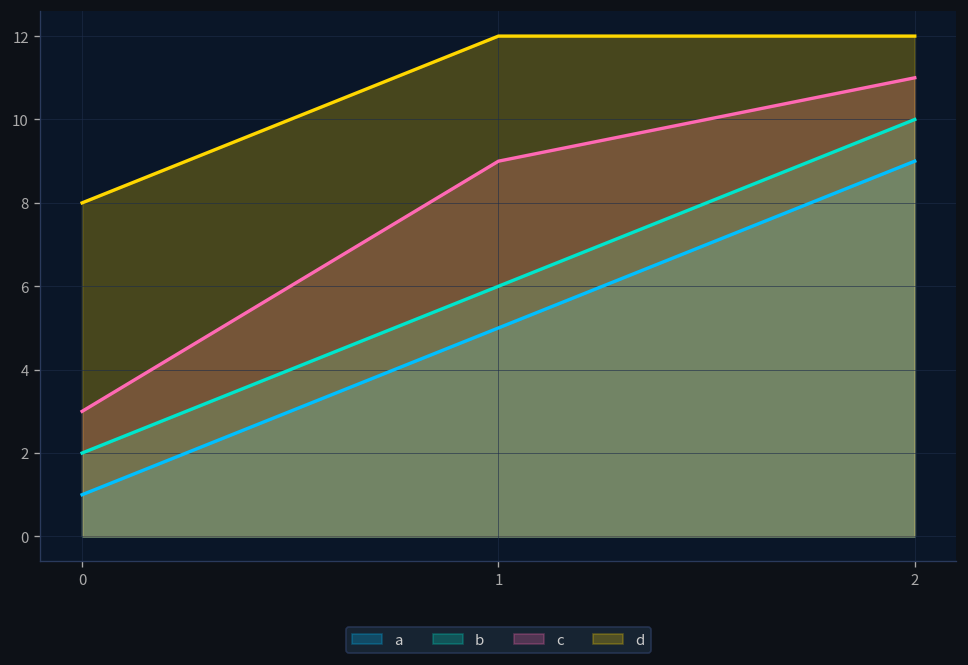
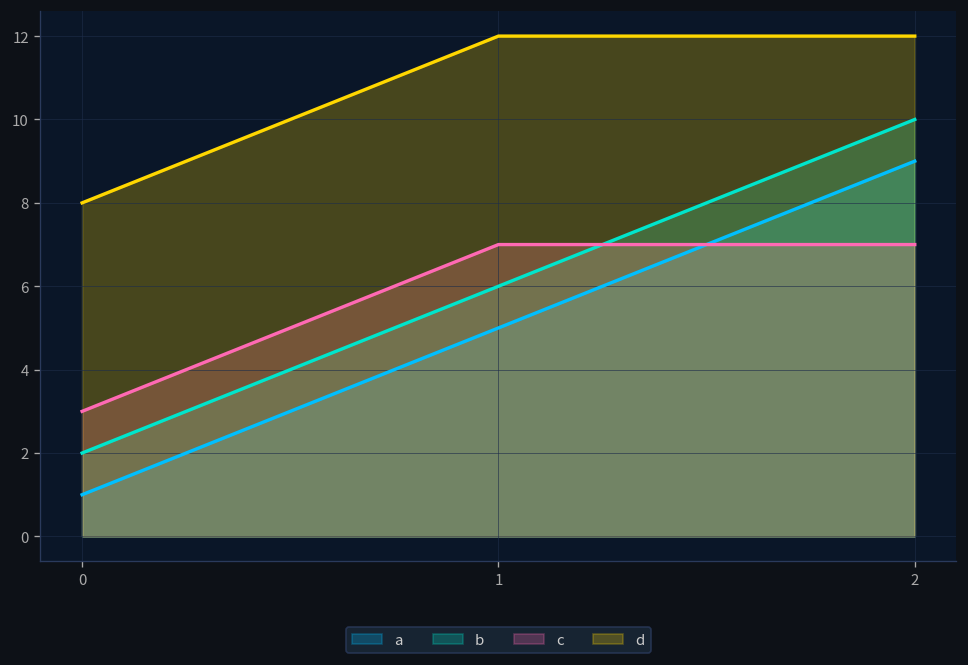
  {
    "c": {
      "0": 3,
-     "1": 9,
-     "2": 11
+     "1": 7,
+     "2": 7
    },
    "d": {
      "0": 8,
      "1": 12,
      "2": 12
    }
  }
